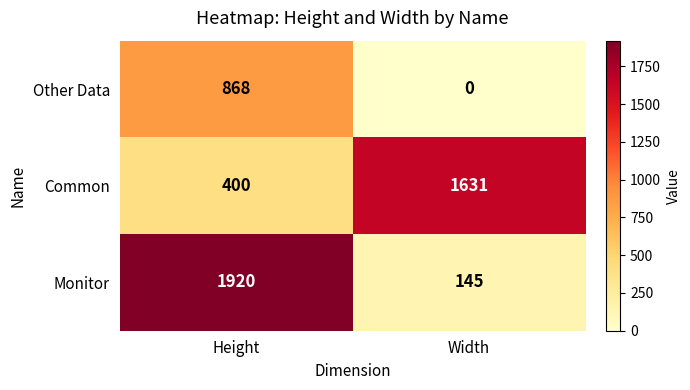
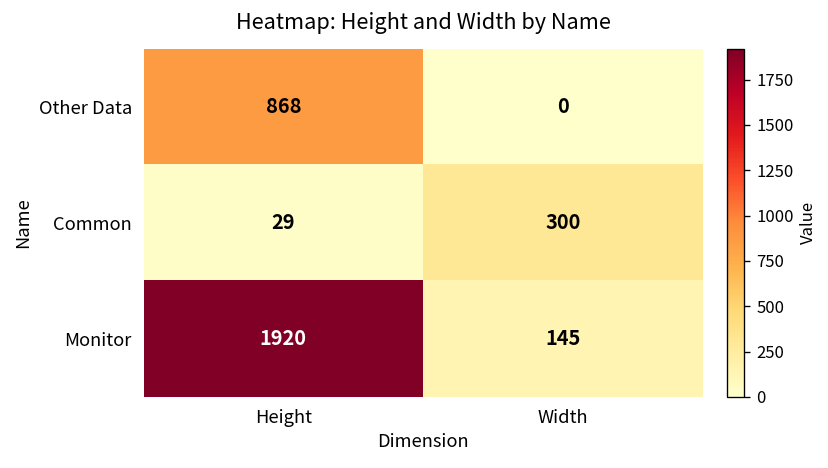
  {
    "Other Data": {
      "Height": 868,
      "Width": 0
    },
    "Common": {
-     "Height": 400,
-     "Width": 1631
+     "Height": 29,
+     "Width": 300
    },
    "Monitor": {
      "Height": 1920,
      "Width": 145
    }
  }
